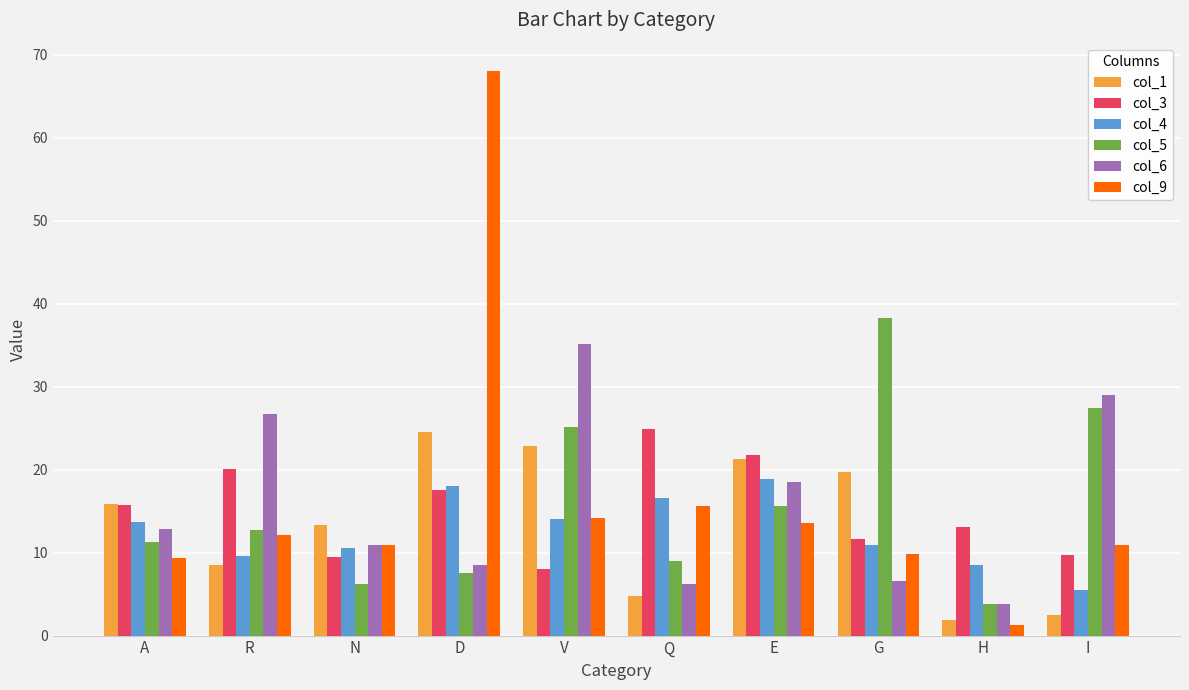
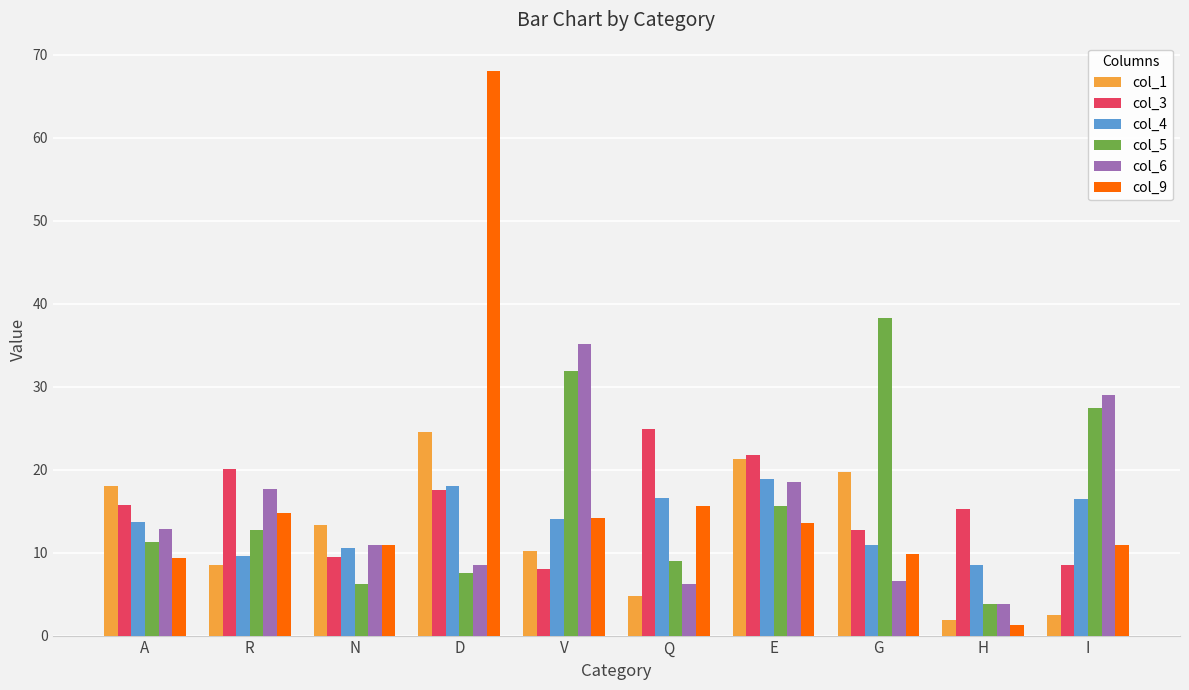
  {
    "col_1": {
-     "A": 16,
+     "A": 18,
      "R": 9,
      "N": 13,
      "D": 25,
-     "V": 23,
+     "V": 10,
      "Q": 5,
      "E": 21,
      "G": 20,
      "H": 2,
      "I": 3
    },
    "col_3": {
      "A": 16,
      "R": 20,
      "N": 9,
      "D": 18,
      "V": 8,
      "Q": 25,
      "E": 22,
-     "G": 12,
-     "H": 13,
-     "I": 10
+     "G": 13,
+     "H": 15,
+     "I": 8
    },
    "col_4": {
      "A": 14,
      "R": 10,
      "N": 10,
      "D": 18,
      "V": 14,
      "Q": 17,
      "E": 19,
      "G": 11,
      "H": 8,
-     "I": 6
+     "I": 16
    },
    "col_5": {
      "A": 11,
      "R": 13,
      "N": 6,
      "D": 8,
-     "V": 25,
+     "V": 32,
      "Q": 9,
      "E": 16,
      "G": 38,
      "H": 4,
      "I": 27
    },
    "col_6": {
      "A": 13,
-     "R": 27,
+     "R": 18,
      "N": 11,
      "D": 9,
      "V": 35,
      "Q": 6,
      "E": 19,
      "G": 7,
      "H": 4,
      "I": 29
    },
    "col_9": {
      "A": 9,
-     "R": 12,
+     "R": 15,
      "N": 11,
      "D": 68,
      "V": 14,
      "Q": 16,
      "E": 14,
      "G": 10,
      "H": 1,
      "I": 11
    }
  }
